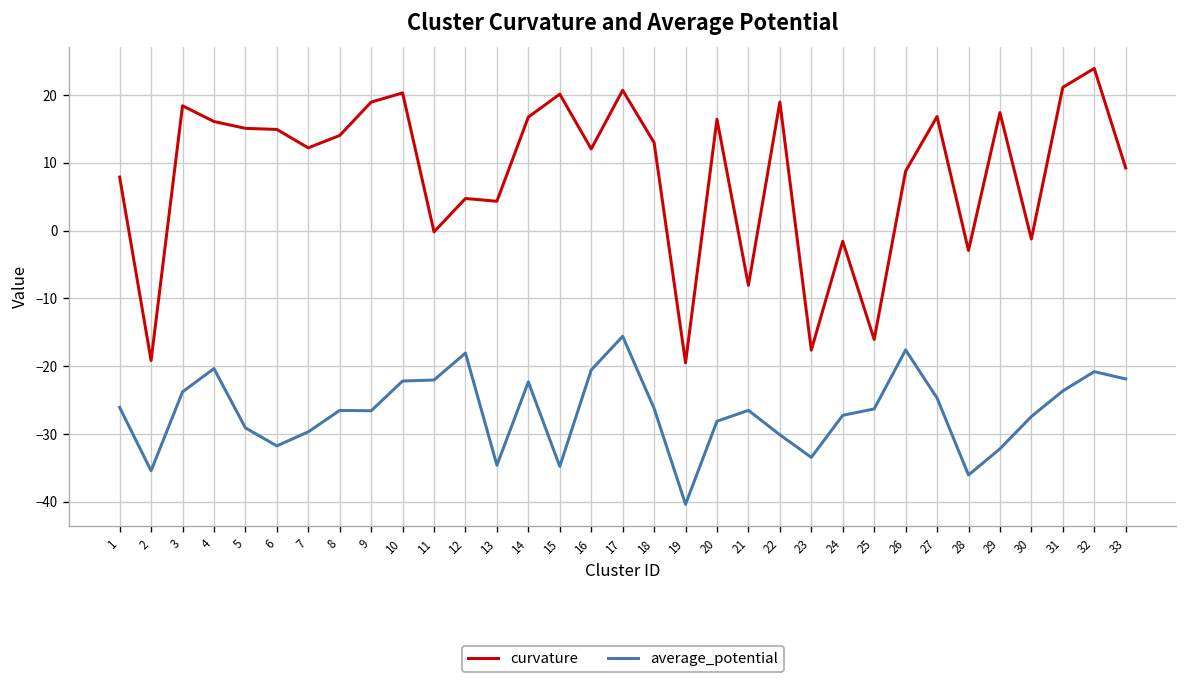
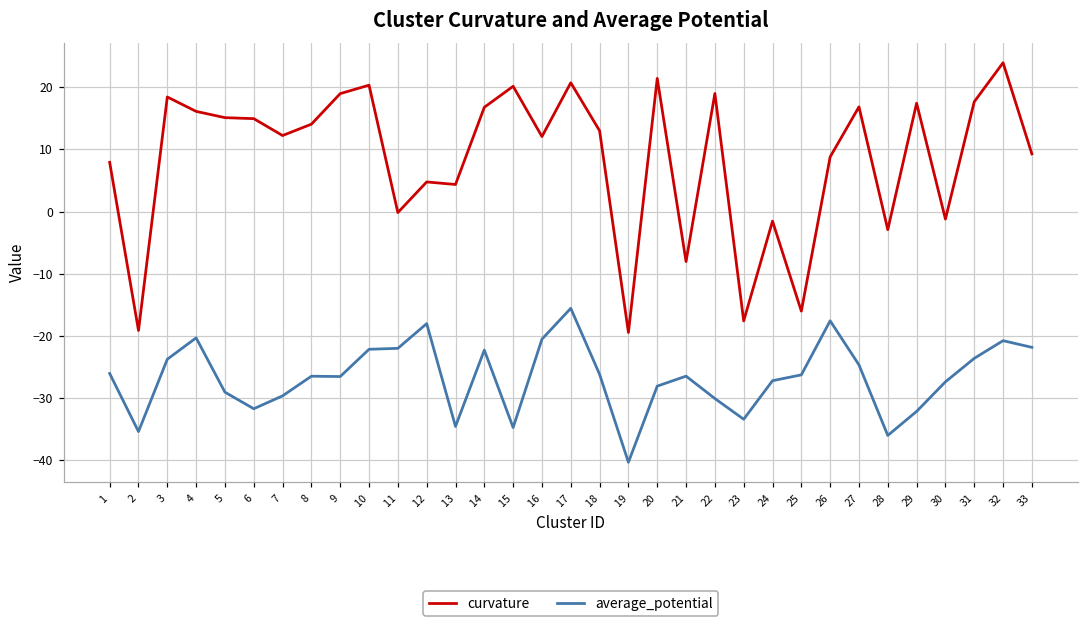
  {
    "curvature": {
      "1": 8,
      "2": -19,
      "3": 18,
      "4": 16,
      "5": 15,
      "6": 15,
      "7": 12,
      "8": 14,
      "9": 19,
      "10": 20,
      "11": 0,
      "12": 5,
      "13": 4,
      "14": 17,
      "15": 20,
      "16": 12,
      "17": 21,
      "18": 13,
      "19": -19,
-     "20": 16,
+     "20": 21,
      "21": -8,
      "22": 19,
      "23": -18,
      "24": -2,
      "25": -16,
      "26": 9,
      "27": 17,
      "28": -3,
      "29": 17,
      "30": -1,
-     "31": 21,
+     "31": 18,
      "32": 24,
      "33": 9
    },
    "average_potential": {
      "1": -26,
      "2": -35,
      "3": -24,
      "4": -20,
      "5": -29,
      "6": -32,
      "7": -30,
      "8": -27,
      "9": -27,
      "10": -22,
      "11": -22,
      "12": -18,
      "13": -35,
      "14": -22,
      "15": -35,
      "16": -21,
      "17": -16,
      "18": -26,
      "19": -40,
      "20": -28,
      "21": -27,
      "22": -30,
      "23": -33,
      "24": -27,
      "25": -26,
      "26": -18,
      "27": -25,
      "28": -36,
      "29": -32,
      "30": -27,
      "31": -24,
      "32": -21,
      "33": -22
    }
  }
